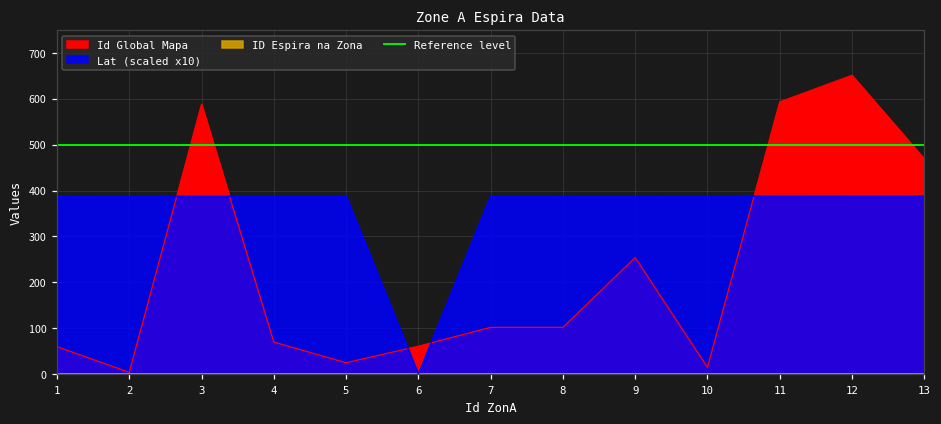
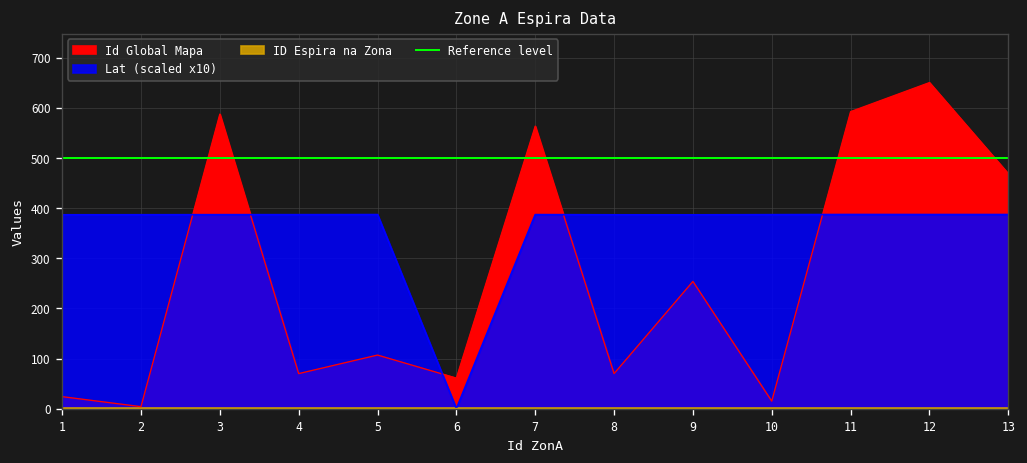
  {
    "Id Global Mapa": {
-     "1": 60,
+     "1": 20,
      "3": 590,
      "4": 70,
-     "5": 30,
+     "5": 110,
      "6": 60,
-     "7": 100,
-     "8": 100,
+     "7": 560,
+     "8": 70,
      "9": 250,
      "10": 20,
      "11": 590,
      "12": 650,
      "13": 470
    },
    "Lat (scaled x10)": {
      "1": 390,
      "2": 390,
      "3": 390,
      "4": 390,
      "5": 390,
      "7": 390,
      "8": 390,
      "9": 390,
      "10": 390,
      "11": 390,
      "12": 390,
      "13": 390
    },
    "ID Espira na Zona": {
      "1": 0,
      "3": 0,
      "4": 0,
      "5": 0,
      "7": 0,
      "8": 0,
      "9": 0,
      "10": 0,
      "11": 0,
      "12": 0,
      "13": 0
    }
  }
